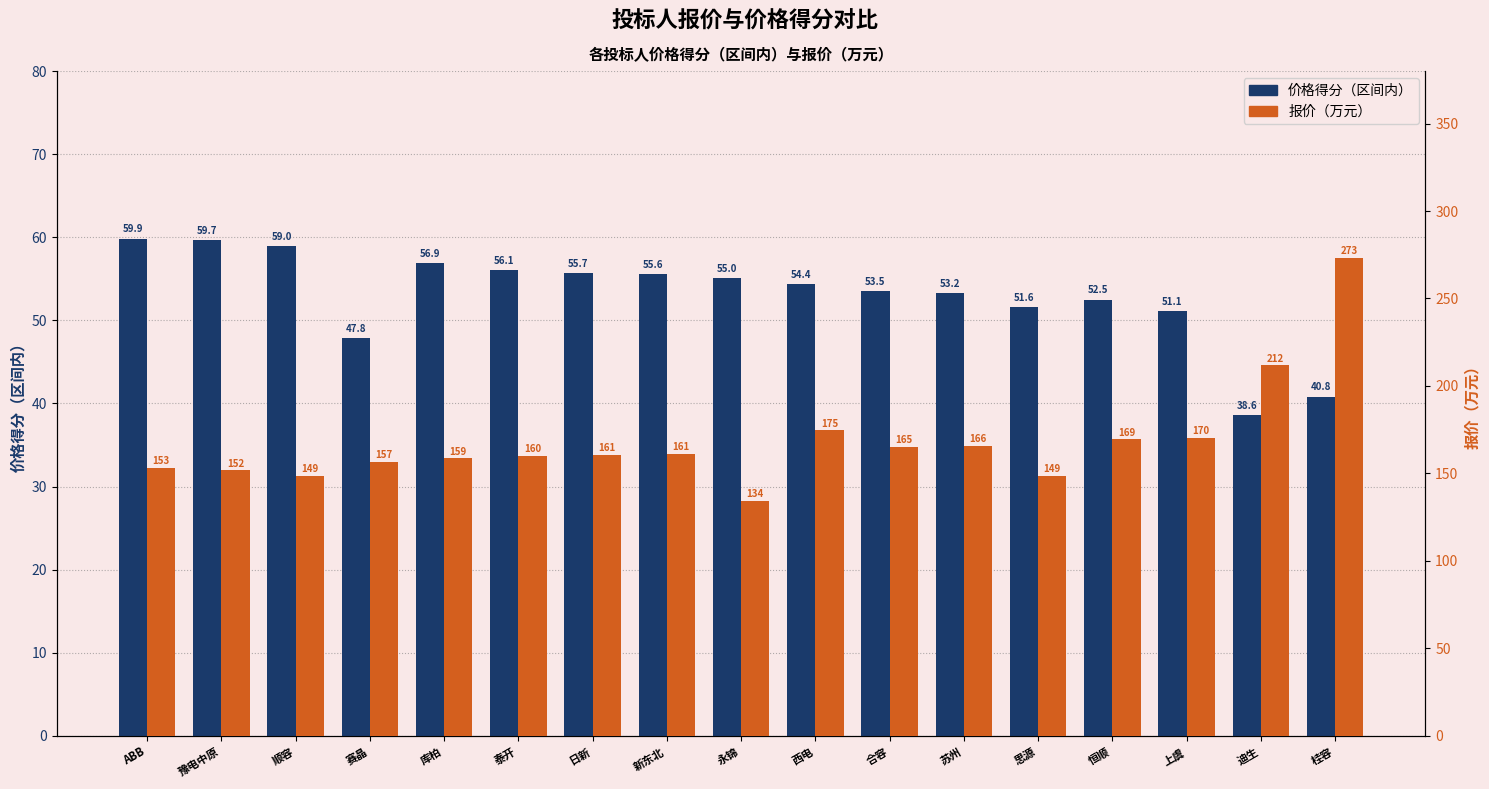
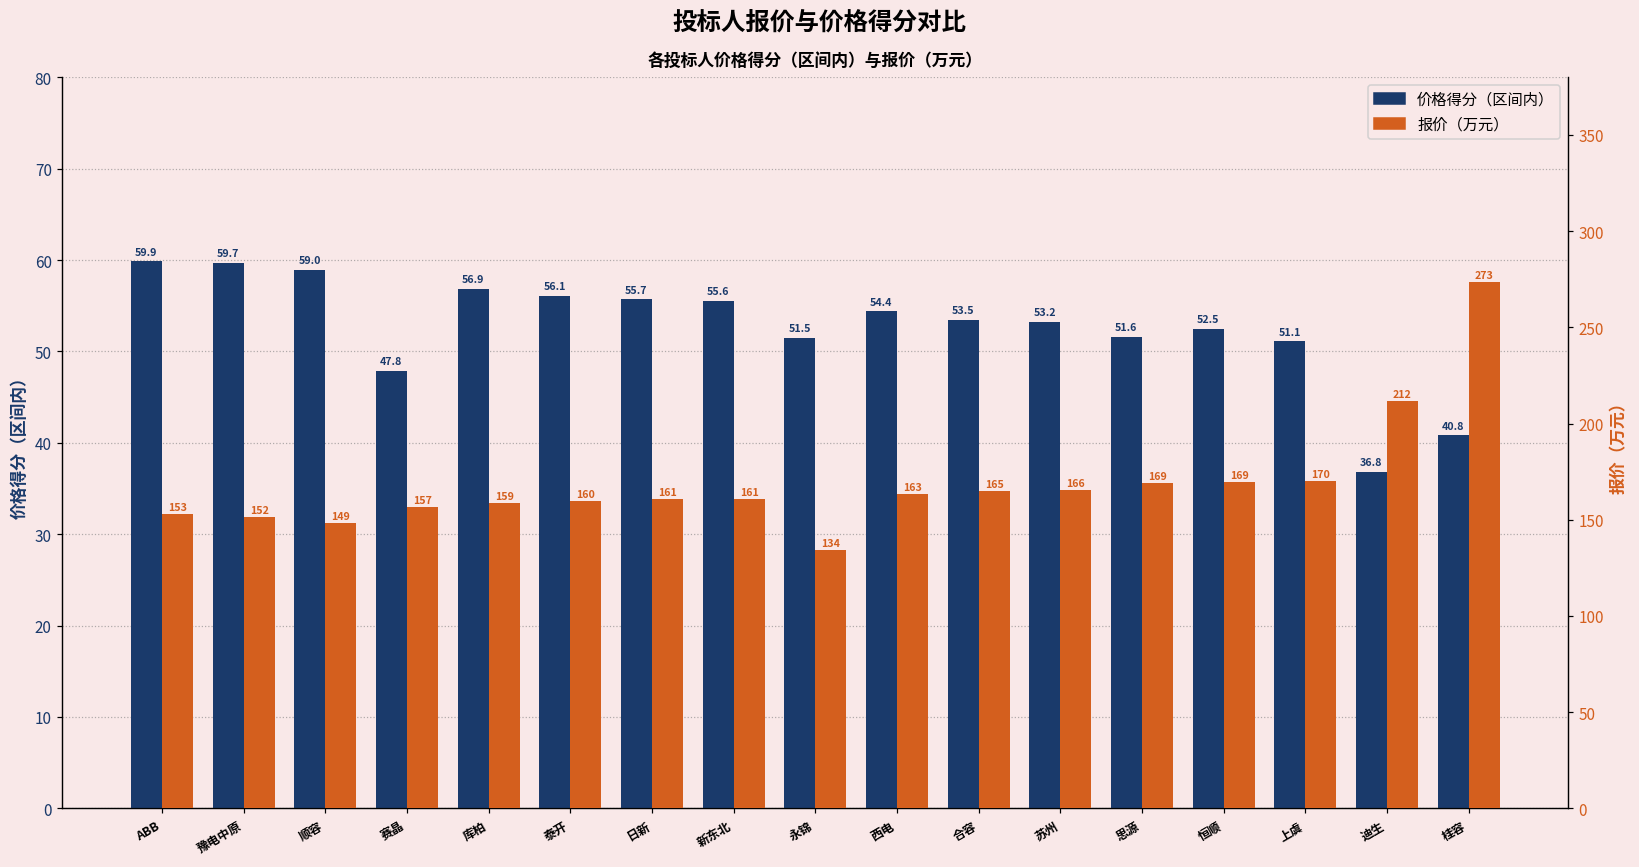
  {
    "价格得分（区间内）": {
      "ABB": 59.9,
      "豫电中原": 59.7,
      "顺容": 59.0,
      "赛晶": 47.8,
      "库柏": 56.9,
      "泰开": 56.1,
      "日新": 55.7,
      "新东北": 55.6,
-     "永锦": 55.0,
+     "永锦": 51.5,
      "西电": 54.4,
      "合容": 53.5,
      "苏州": 53.2,
      "思源": 51.6,
      "恒顺": 52.5,
      "上虞": 51.1,
-     "迪生": 38.6,
+     "迪生": 36.8,
      "桂容": 40.8
    },
    "报价（万元）": {
      "ABB": 153,
      "豫电中原": 152,
      "顺容": 149,
      "赛晶": 157,
      "库柏": 159,
      "泰开": 160,
      "日新": 161,
      "新东北": 161,
      "永锦": 134,
-     "西电": 175,
+     "西电": 163,
      "合容": 165,
      "苏州": 166,
-     "思源": 149,
+     "思源": 169,
      "恒顺": 169,
      "上虞": 170,
      "迪生": 212,
      "桂容": 273
    }
  }
